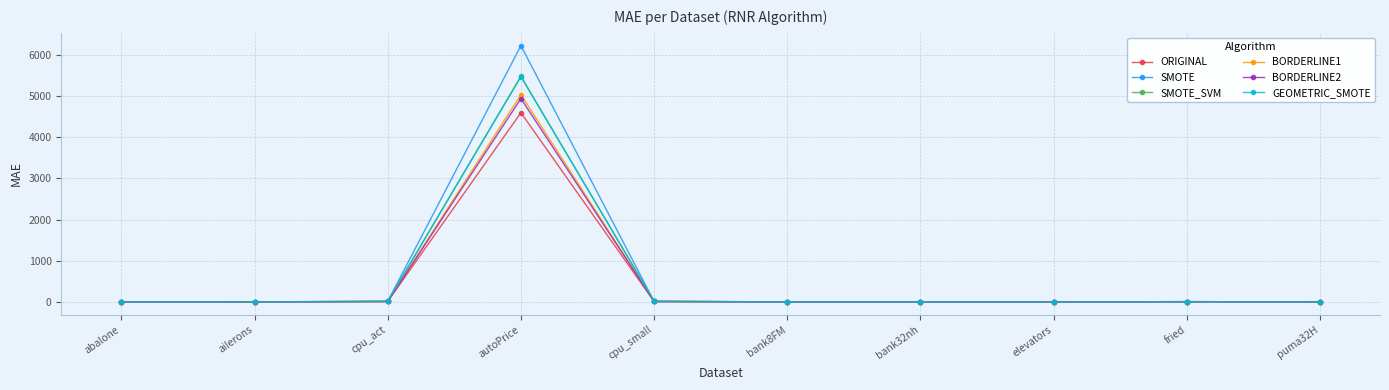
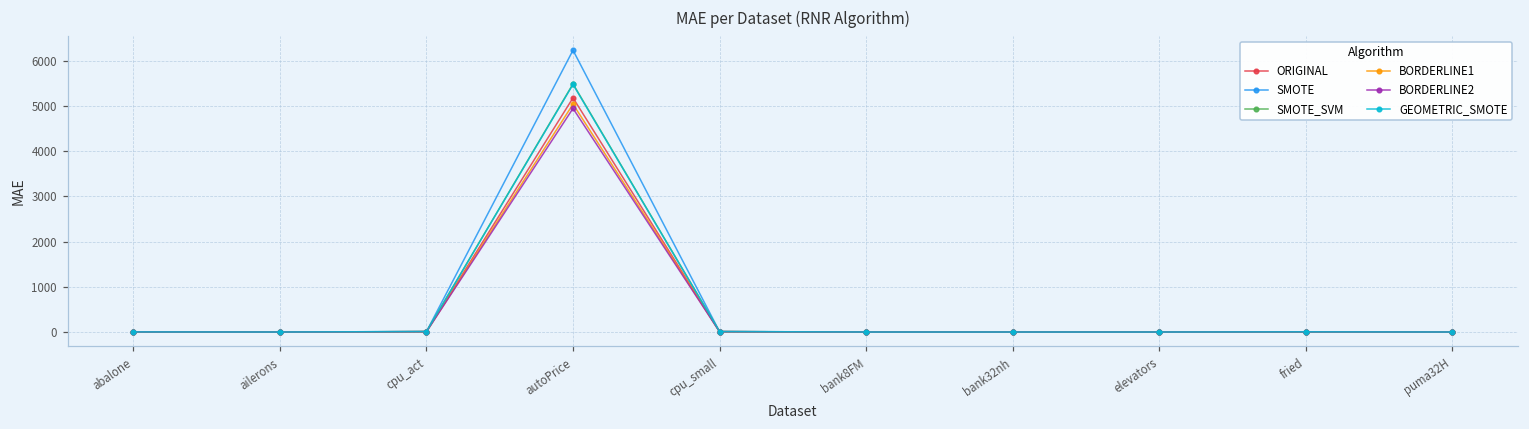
  {
    "ORIGINAL": {
-     "autoPrice": 4600
+     "autoPrice": 5200
    },
    "BORDERLINE1": {
      "autoPrice": 5000
    },
    "BORDERLINE2": {
      "autoPrice": 4900
    }
  }
